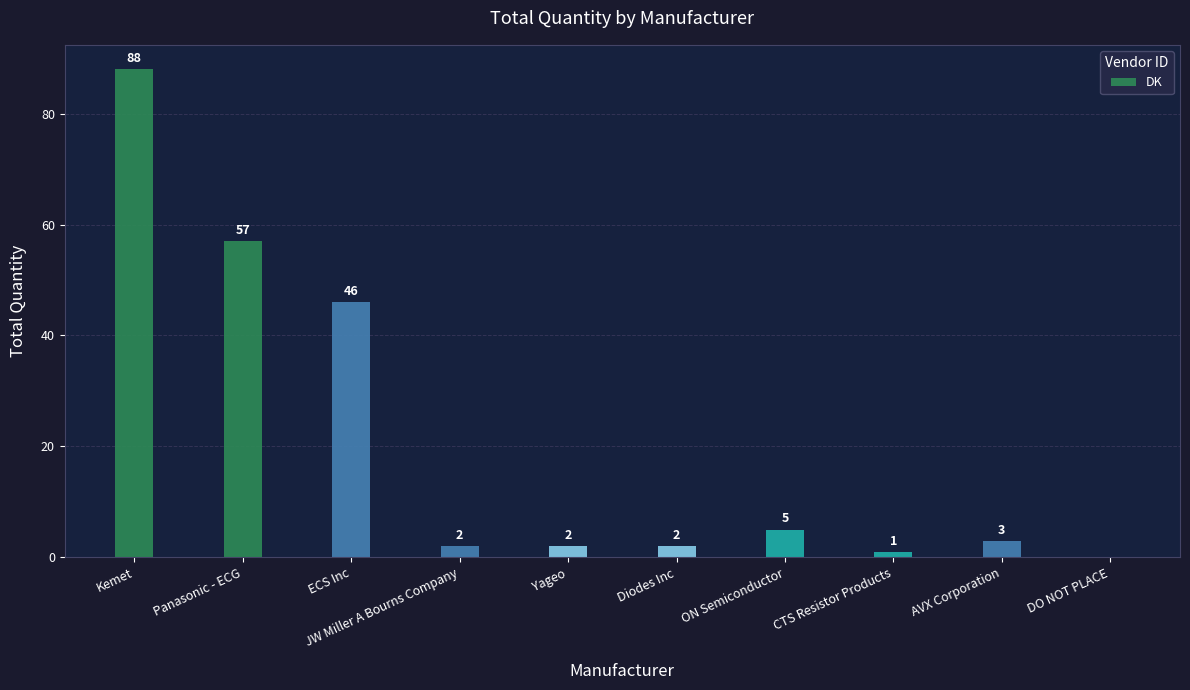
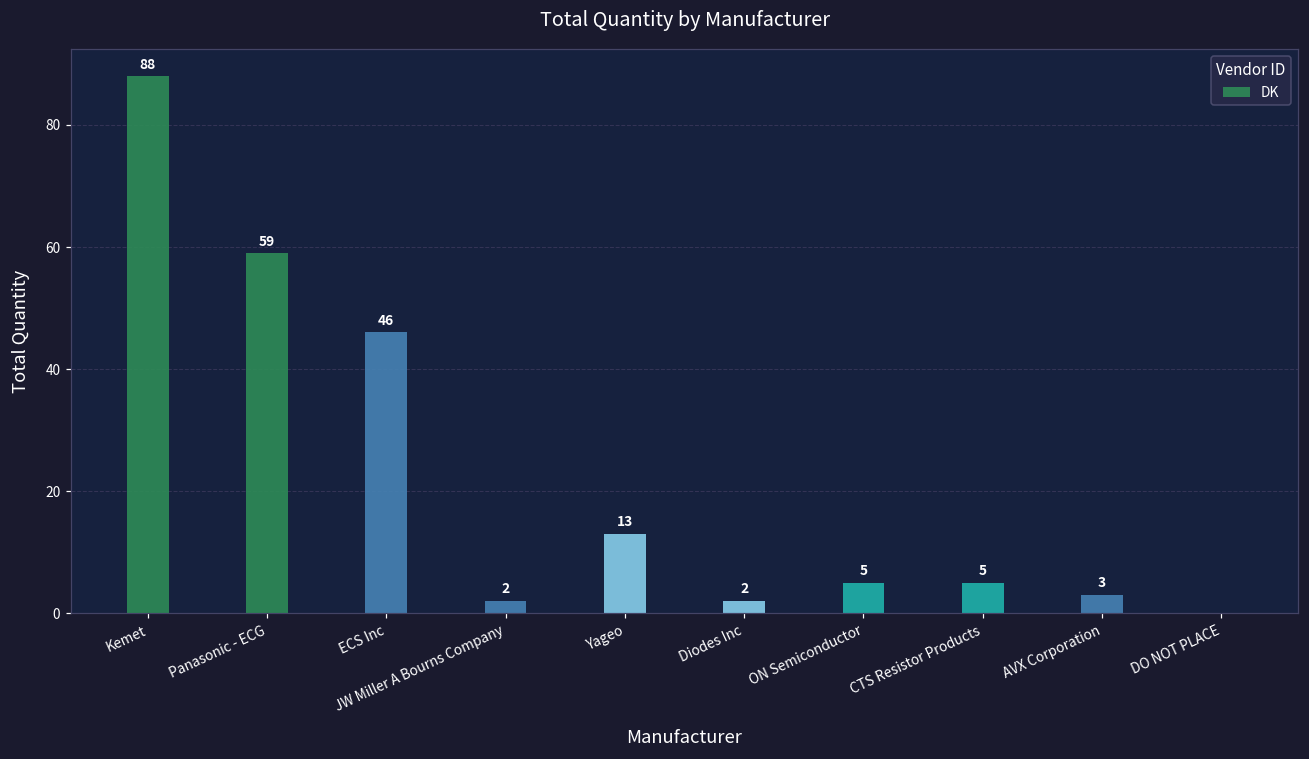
  {
    "Kemet": 88,
-   "Panasonic - ECG": 57,
+   "Panasonic - ECG": 59,
    "ECS Inc": 46,
    "JW Miller A Bourns Company": 2,
-   "Yageo": 2,
+   "Yageo": 13,
    "Diodes Inc": 2,
    "ON Semiconductor": 5,
-   "CTS Resistor Products": 1,
+   "CTS Resistor Products": 5,
    "AVX Corporation": 3
  }
